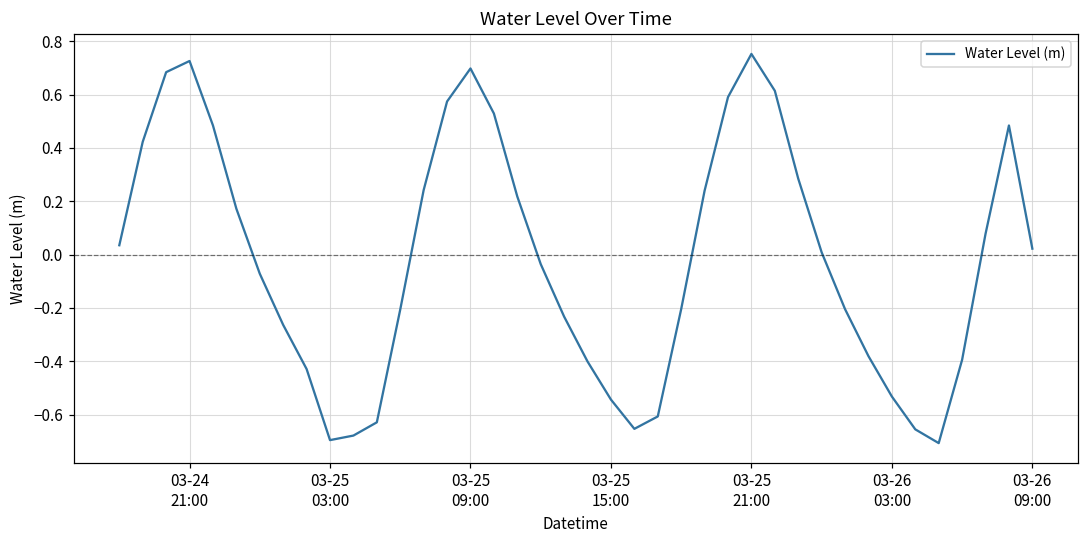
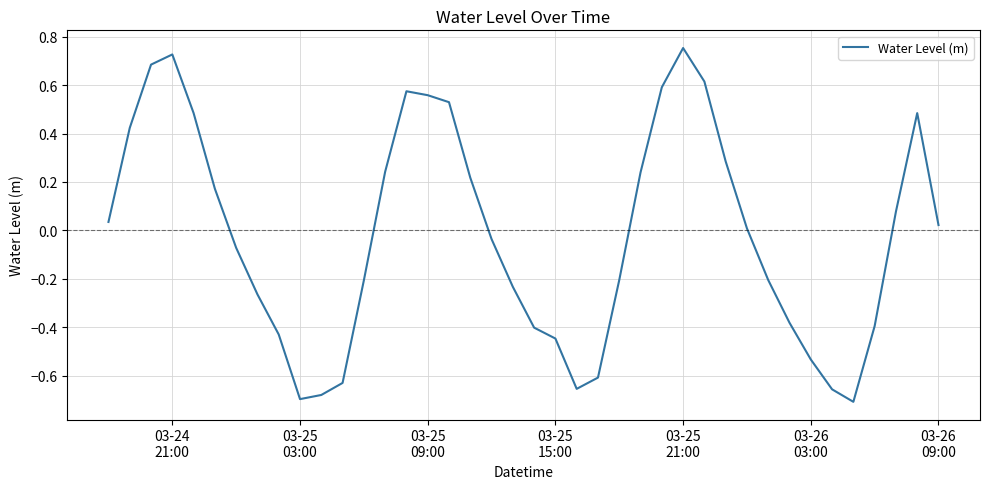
  {
    "03-24 21:00": 0.73,
    "03-25 03:00": -0.70,
-   "03-25 09:00": 0.70,
-   "03-25 15:00": -0.54,
+   "03-25 09:00": 0.56,
+   "03-25 15:00": -0.45,
    "03-25 21:00": 0.75,
    "03-26 03:00": -0.53,
    "03-26 09:00": 0.02
  }
